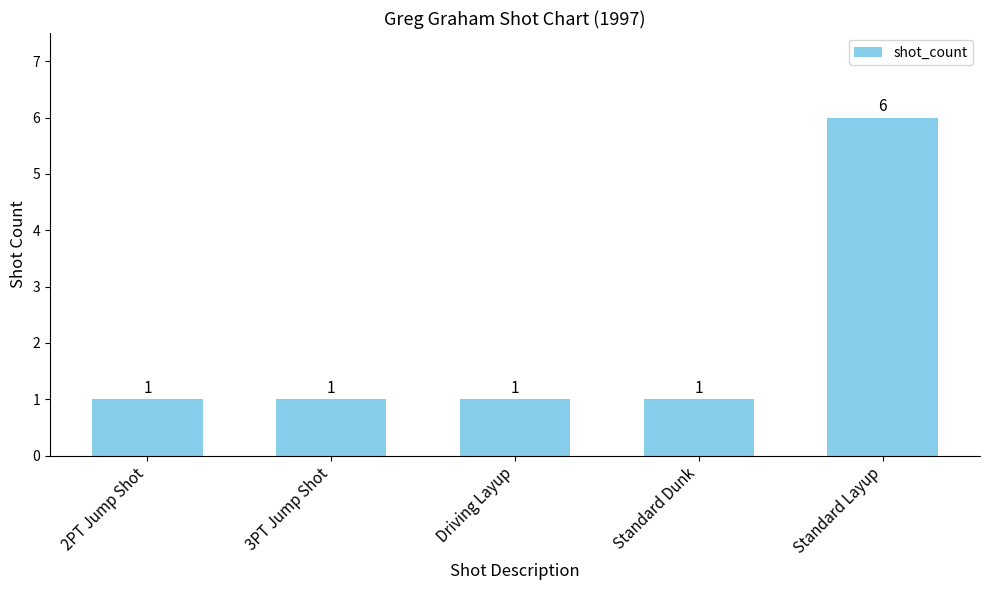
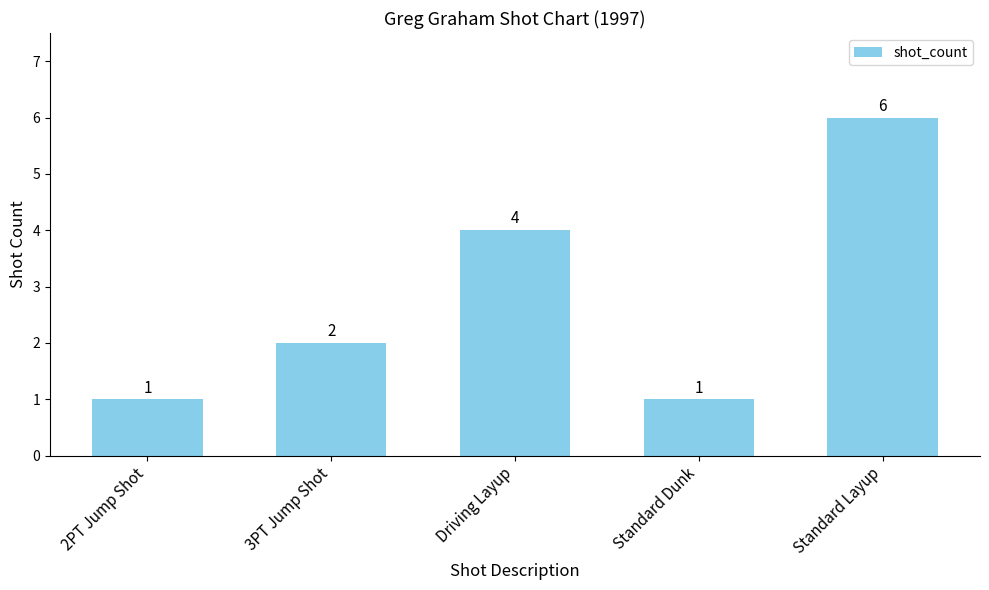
  {
    "2PT Jump Shot": 1,
-   "3PT Jump Shot": 1,
-   "Driving Layup": 1,
+   "3PT Jump Shot": 2,
+   "Driving Layup": 4,
    "Standard Dunk": 1,
    "Standard Layup": 6
  }
